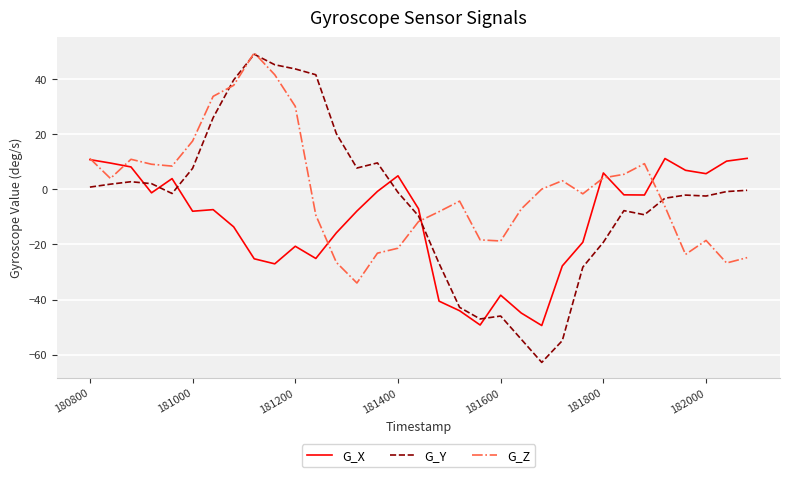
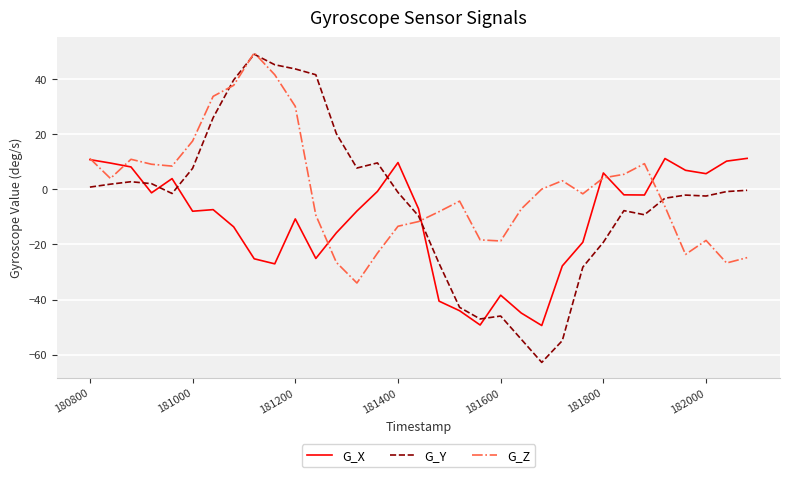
  {
    "G_X": {
      "181000": -8,
-     "181200": -21,
-     "181400": 5,
+     "181200": -11,
+     "181400": 10,
      "181600": -38,
      "181800": 6,
      "182000": 6
    },
    "G_Y": {
      "180800": 1,
      "181000": 8,
      "181200": 44,
      "181400": -1,
      "181600": -46,
      "181800": -19,
      "182000": -2
    },
    "G_Z": {
      "181000": 18,
      "181200": 30,
-     "181400": -21,
+     "181400": -13,
      "181600": -19,
      "181800": 4,
      "182000": -19
    }
  }
